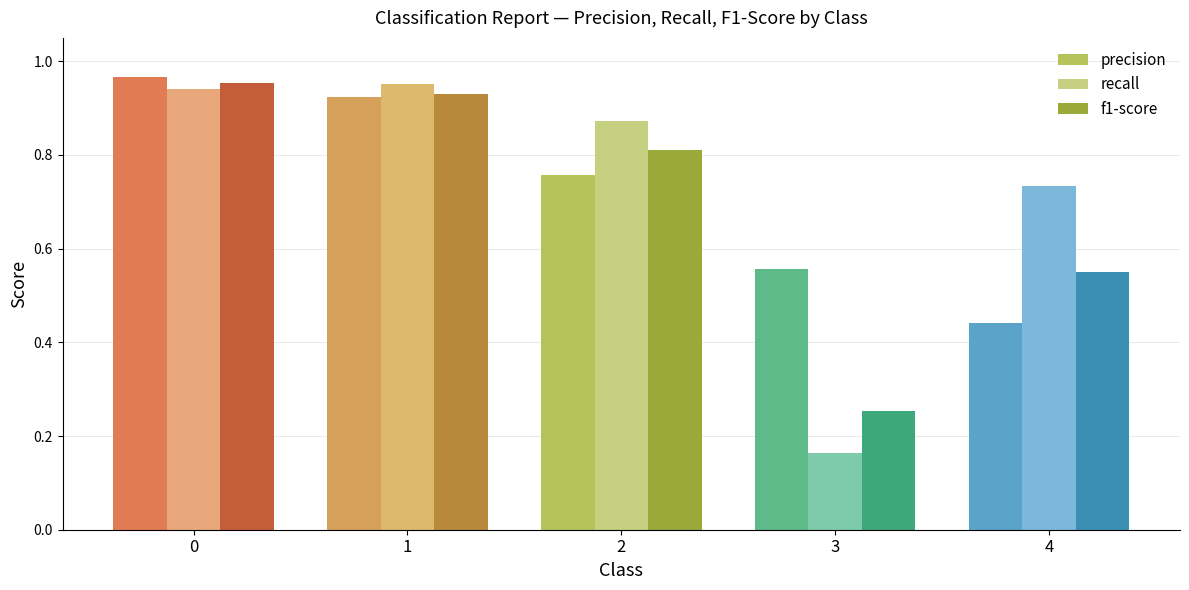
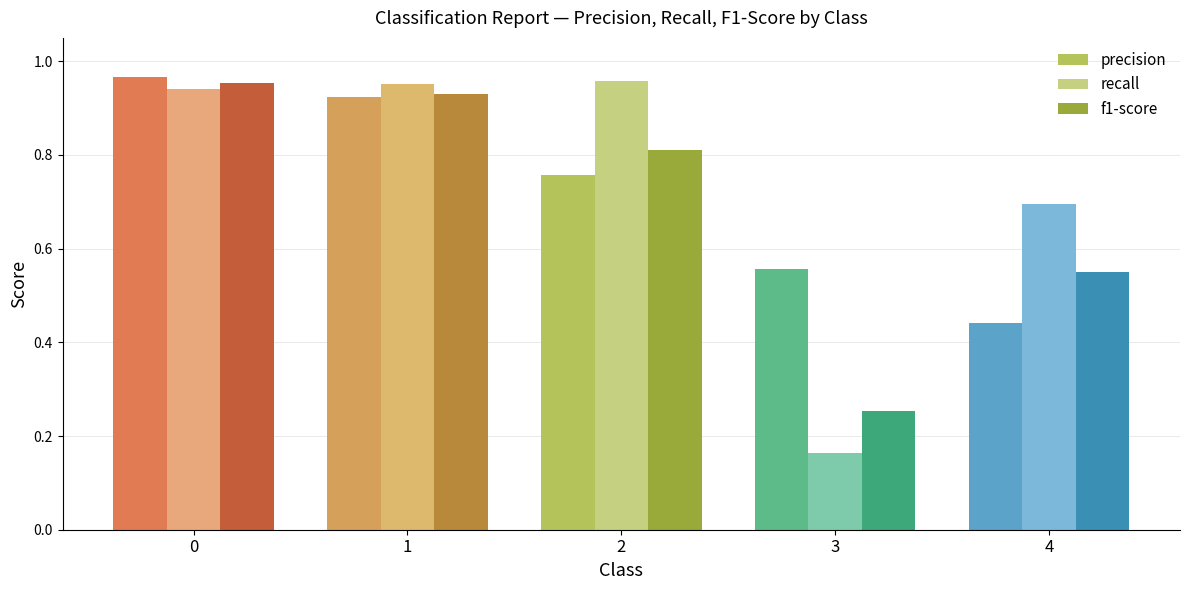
  {
    "0": 0.94,
    "1": 0.95,
-   "2": 0.87,
+   "2": 0.96,
    "3": 0.16,
-   "4": 0.73
+   "4": 0.69
  }
